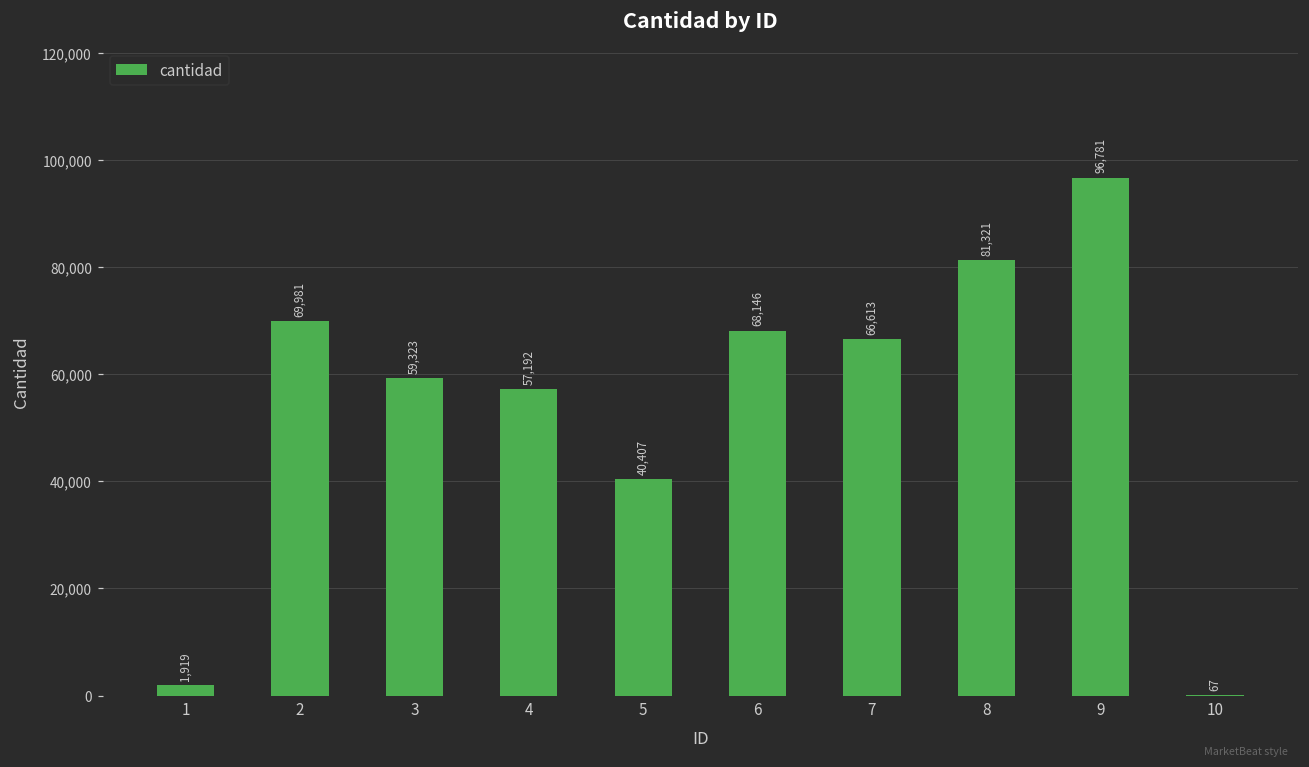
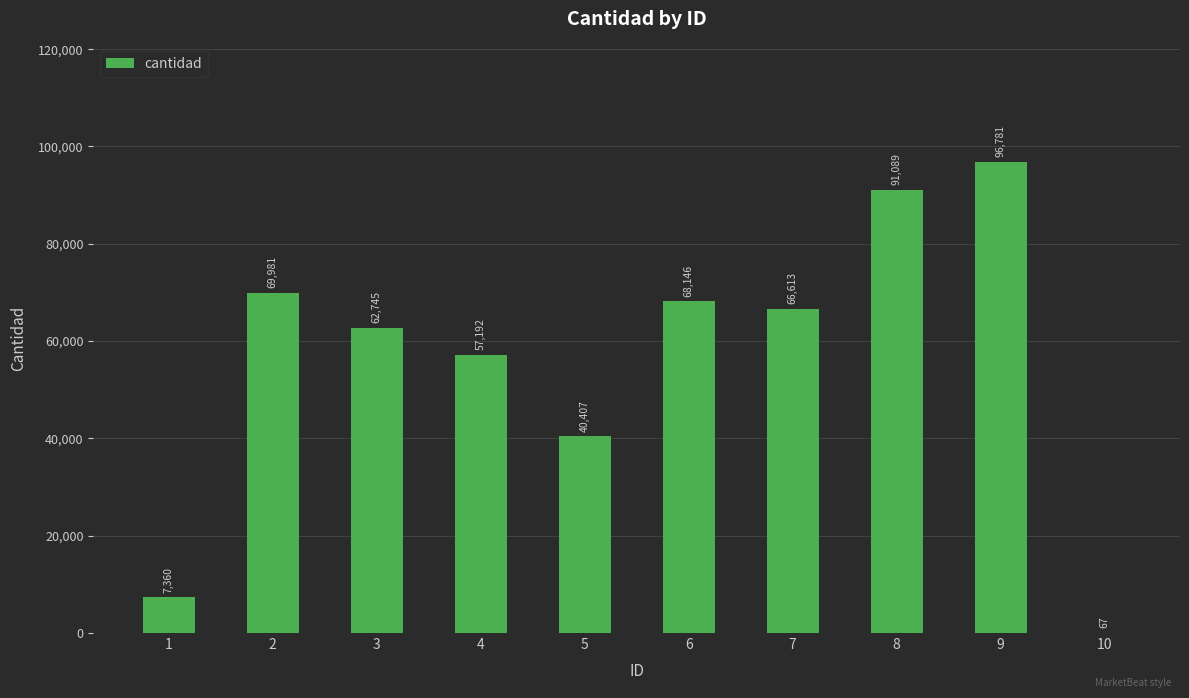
  {
-   "1": "1,919",
+   "1": "7,360",
    "2": "69,981",
-   "3": "59,323",
+   "3": "62,745",
    "4": "57,192",
    "5": "40,407",
    "6": "68,146",
    "7": "66,613",
-   "8": "81,321",
+   "8": "91,089",
    "9": "96,781",
    "10": "67"
  }
